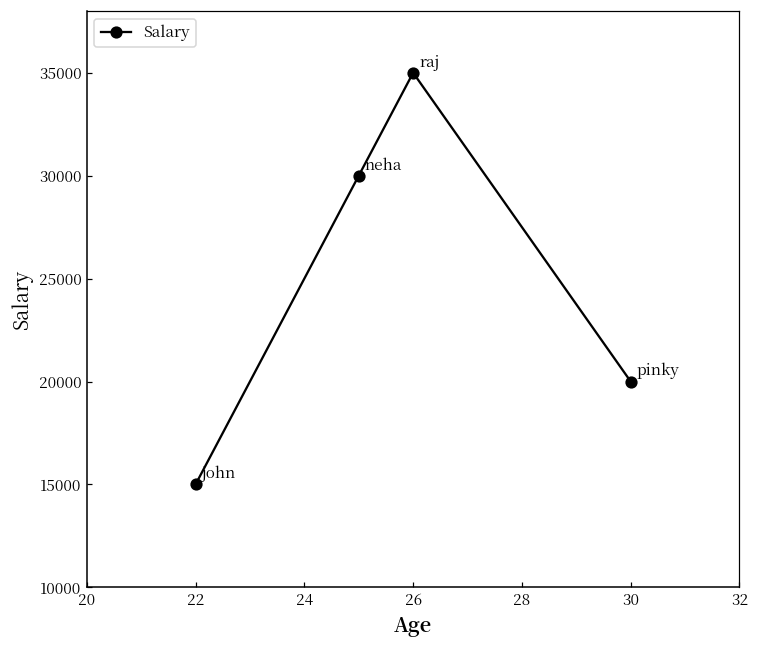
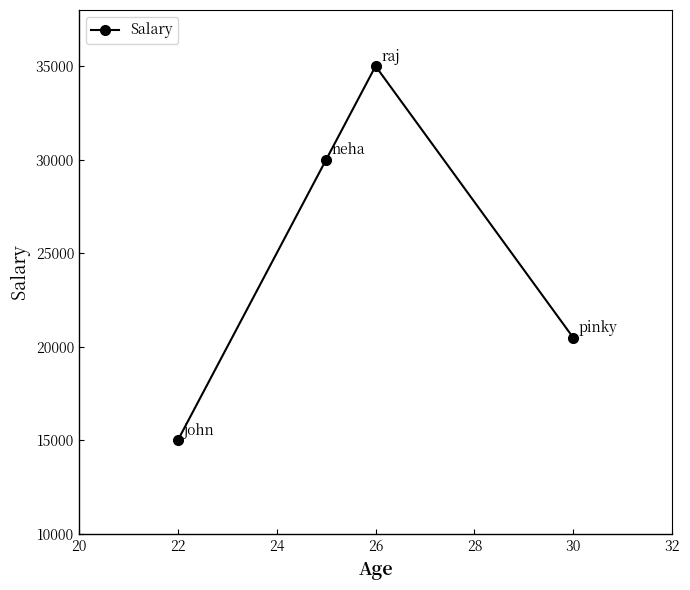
  {
    "22": 15000,
    "26": 35000,
-   "30": 20000
+   "30": 20500
  }
